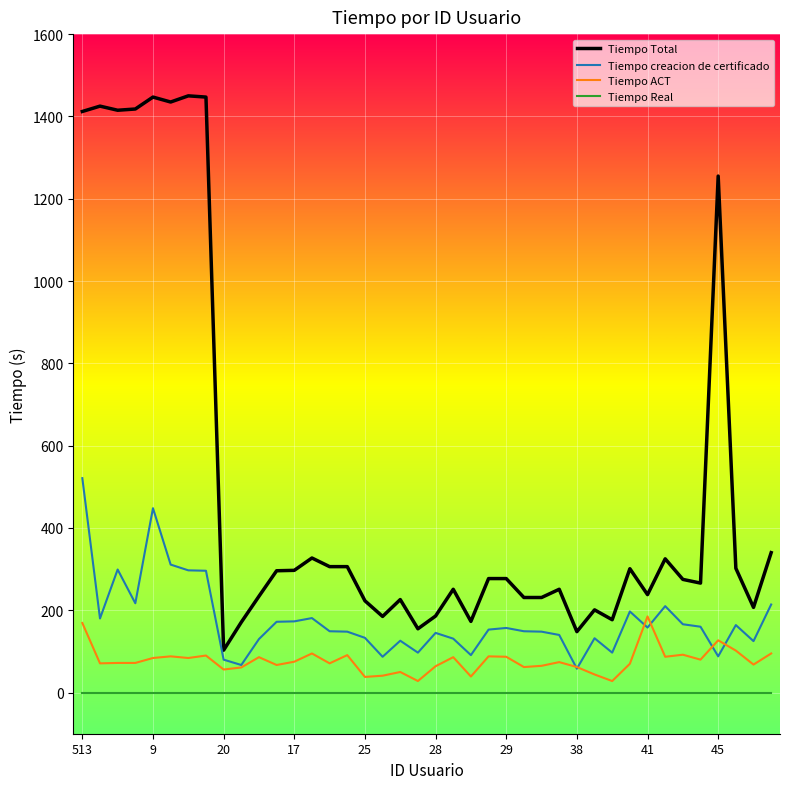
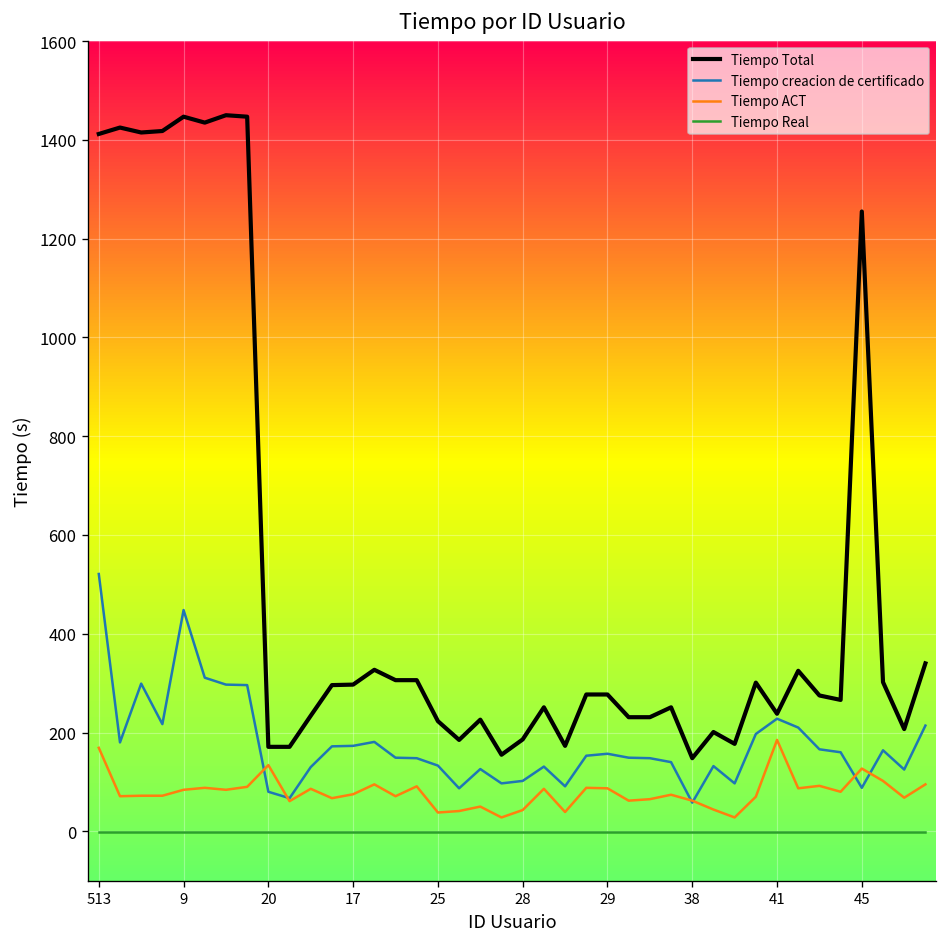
  {
    "Tiempo Total": {
      "513": 1410,
-     "20": 100,
+     "20": 170,
      "28": 190,
      "41": 240,
      "45": 1260
    },
    "Tiempo creacion de certificado": {
      "513": 520,
      "20": 80,
-     "28": 150,
-     "41": 160,
+     "28": 100,
+     "41": 230,
      "45": 90
    },
    "Tiempo ACT": {
      "513": 170,
-     "20": 60,
-     "28": 60,
+     "20": 130,
+     "28": 40,
      "41": 190,
      "45": 130
    },
    "Tiempo Real": {
      "513": 0,
      "20": 0,
      "28": 0,
      "41": 0,
      "45": 0
    }
  }
